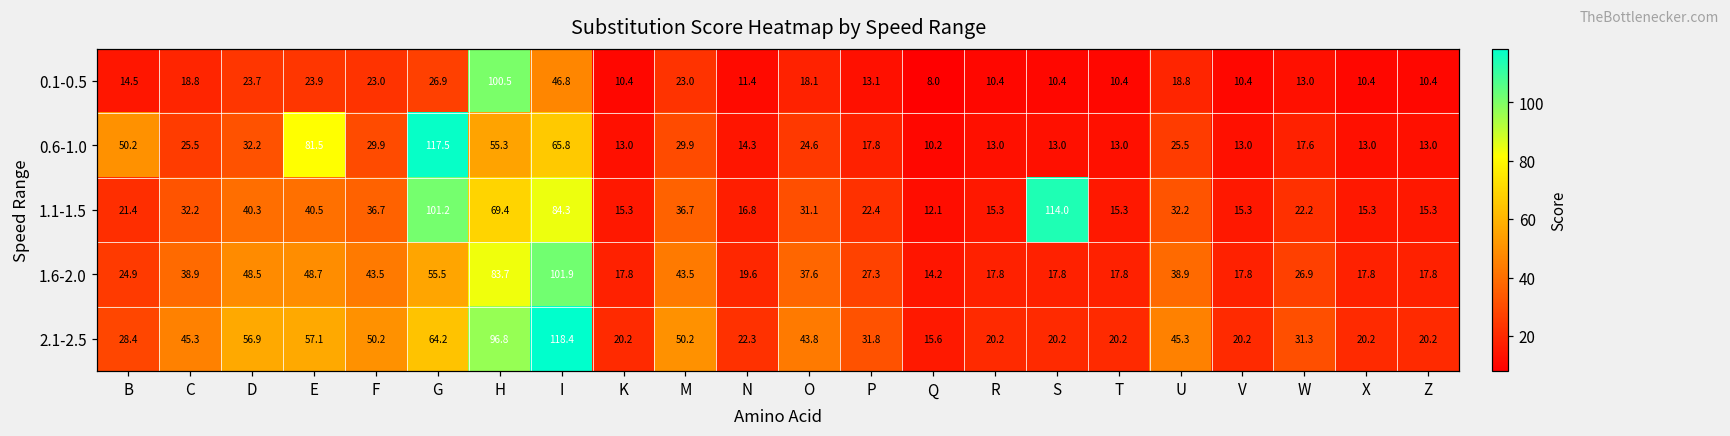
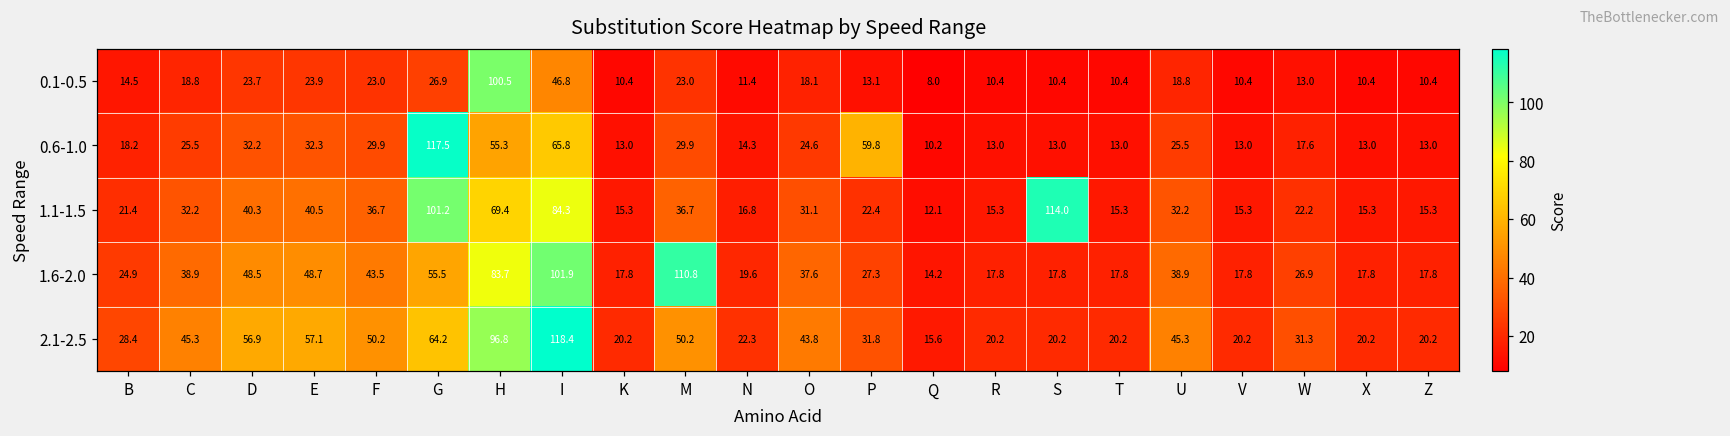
  {
    "0.1-0.5": {
      "B": 14.5,
      "C": 18.8,
      "D": 23.7,
      "E": 23.9,
      "F": 23.0,
      "G": 26.9,
      "H": 100.5,
      "I": 46.8,
      "K": 10.4,
      "M": 23.0,
      "N": 11.4,
      "O": 18.1,
      "P": 13.1,
      "Q": 8.0,
      "R": 10.4,
      "S": 10.4,
      "T": 10.4,
      "U": 18.8,
      "V": 10.4,
      "W": 13.0,
      "X": 10.4,
      "Z": 10.4
    },
    "0.6-1.0": {
-     "B": 50.2,
+     "B": 18.2,
      "C": 25.5,
      "D": 32.2,
-     "E": 81.5,
+     "E": 32.3,
      "F": 29.9,
      "G": 117.5,
      "H": 55.3,
      "I": 65.8,
      "K": 13.0,
      "M": 29.9,
      "N": 14.3,
      "O": 24.6,
-     "P": 17.8,
+     "P": 59.8,
      "Q": 10.2,
      "R": 13.0,
      "S": 13.0,
      "T": 13.0,
      "U": 25.5,
      "V": 13.0,
      "W": 17.6,
      "X": 13.0,
      "Z": 13.0
    },
    "1.1-1.5": {
      "B": 21.4,
      "C": 32.2,
      "D": 40.3,
      "E": 40.5,
      "F": 36.7,
      "G": 101.2,
      "H": 69.4,
      "I": 84.3,
      "K": 15.3,
      "M": 36.7,
      "N": 16.8,
      "O": 31.1,
      "P": 22.4,
      "Q": 12.1,
      "R": 15.3,
      "S": 114.0,
      "T": 15.3,
      "U": 32.2,
      "V": 15.3,
      "W": 22.2,
      "X": 15.3,
      "Z": 15.3
    },
    "1.6-2.0": {
      "B": 24.9,
      "C": 38.9,
      "D": 48.5,
      "E": 48.7,
      "F": 43.5,
      "G": 55.5,
      "H": 83.7,
      "I": 101.9,
      "K": 17.8,
-     "M": 43.5,
+     "M": 110.8,
      "N": 19.6,
      "O": 37.6,
      "P": 27.3,
      "Q": 14.2,
      "R": 17.8,
      "S": 17.8,
      "T": 17.8,
      "U": 38.9,
      "V": 17.8,
      "W": 26.9,
      "X": 17.8,
      "Z": 17.8
    },
    "2.1-2.5": {
      "B": 28.4,
      "C": 45.3,
      "D": 56.9,
      "E": 57.1,
      "F": 50.2,
      "G": 64.2,
      "H": 96.8,
      "I": 118.4,
      "K": 20.2,
      "M": 50.2,
      "N": 22.3,
      "O": 43.8,
      "P": 31.8,
      "Q": 15.6,
      "R": 20.2,
      "S": 20.2,
      "T": 20.2,
      "U": 45.3,
      "V": 20.2,
      "W": 31.3,
      "X": 20.2,
      "Z": 20.2
    }
  }
